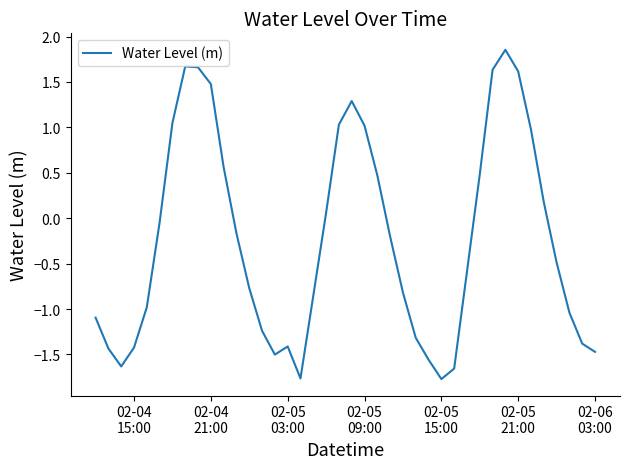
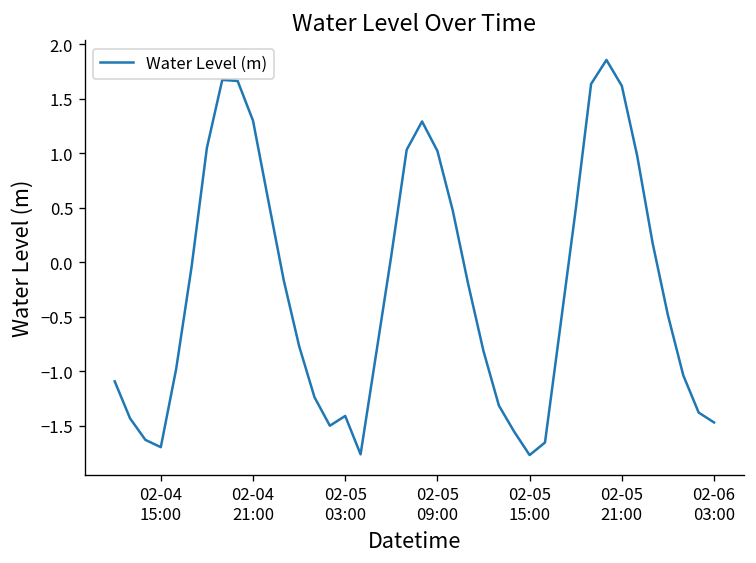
  {
-   "02-04 15:00": -1.4,
-   "02-04 21:00": 1.5,
+   "02-04 15:00": -1.7,
+   "02-04 21:00": 1.3,
    "02-05 03:00": -1.4,
    "02-05 09:00": 1.0,
    "02-05 15:00": -1.8,
    "02-05 21:00": 1.6,
    "02-06 03:00": -1.5
  }
